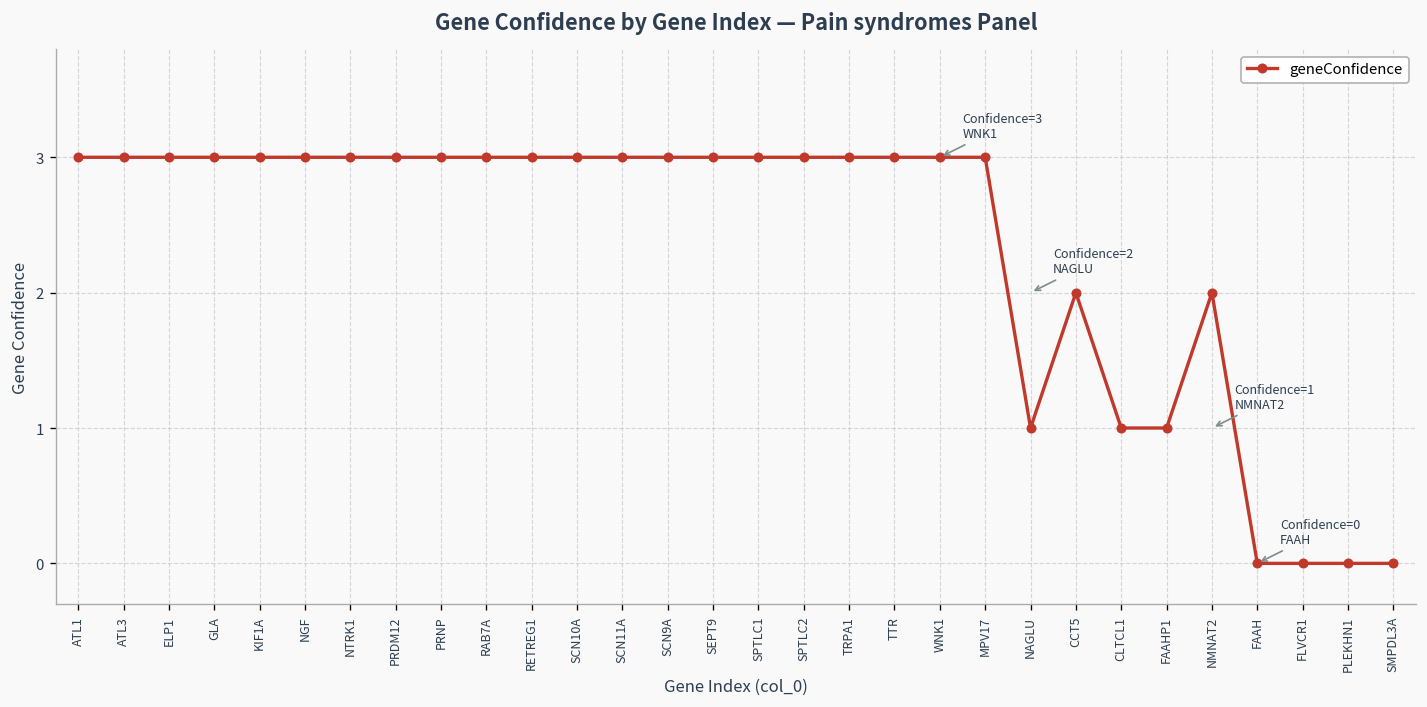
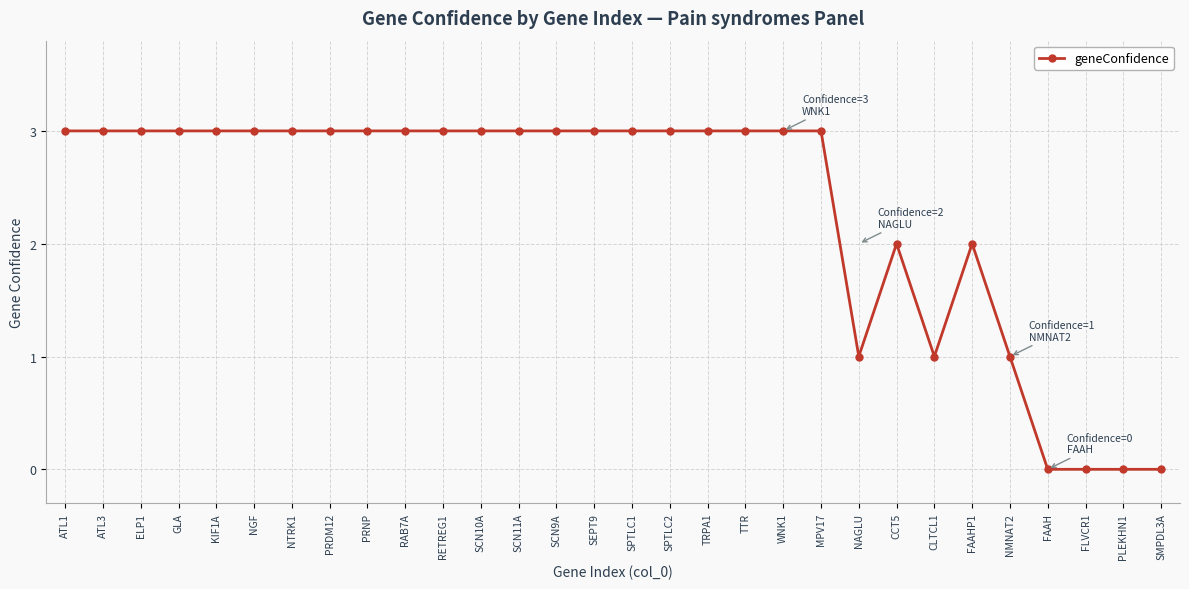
  {
    "ATL1": 3,
    "ATL3": 3,
    "ELP1": 3,
    "GLA": 3,
    "KIF1A": 3,
    "NGF": 3,
    "NTRK1": 3,
    "PRDM12": 3,
    "PRNP": 3,
    "RAB7A": 3,
    "RETREG1": 3,
    "SCN10A": 3,
    "SCN11A": 3,
    "SCN9A": 3,
    "SEPT9": 3,
    "SPTLC1": 3,
    "SPTLC2": 3,
    "TRPA1": 3,
    "TTR": 3,
    "WNK1": 3,
    "NAGLU": 1,
    "CLTCL1": 1,
-   "FAAHP1": 1,
-   "NMNAT2": 2,
+   "FAAHP1": 2,
+   "NMNAT2": 1,
    "FAAH": 0,
    "SMPDL3A": 0
  }
